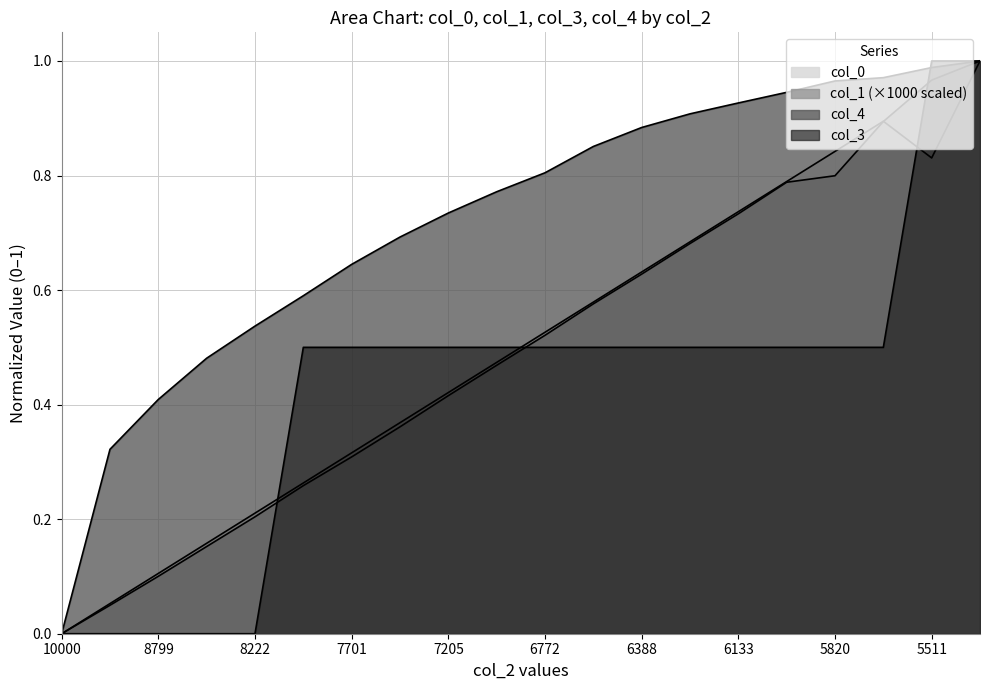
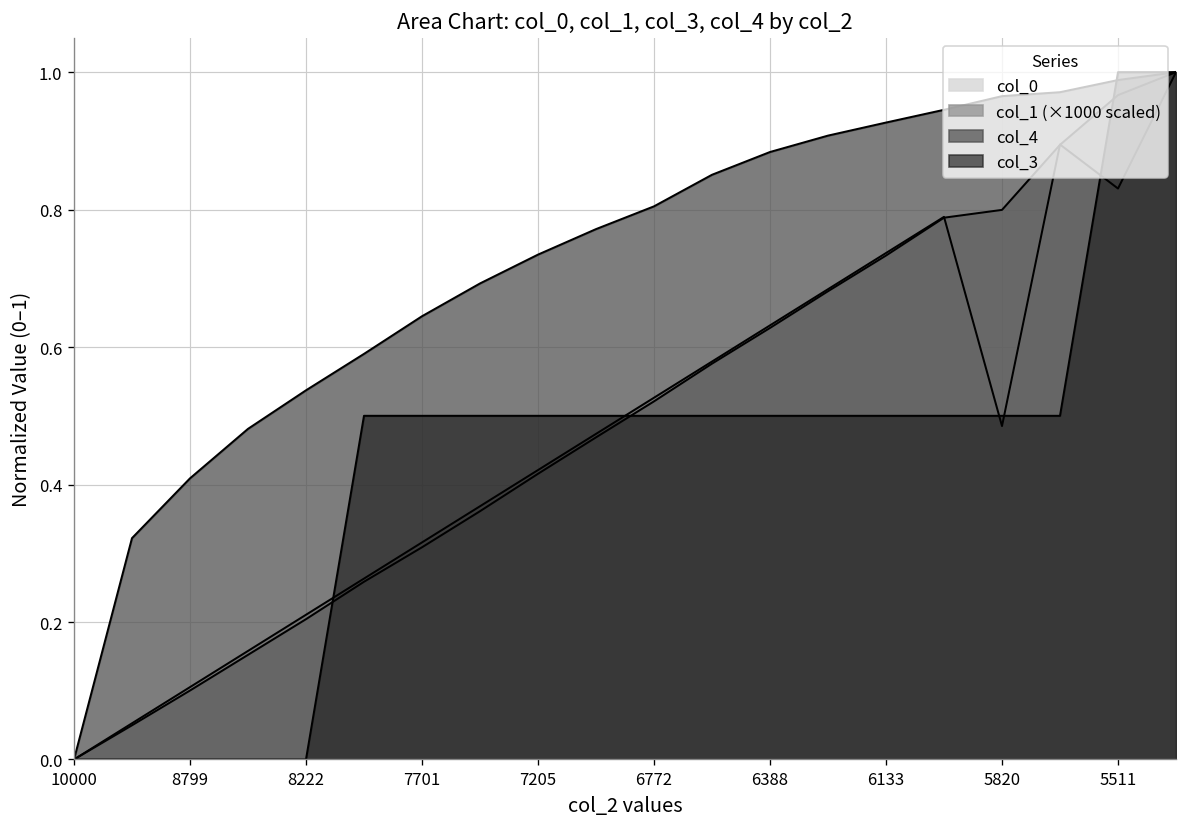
  {
    "col_0": {
      "8799": 0.11,
      "8222": 0.21,
      "7701": 0.32,
      "7205": 0.42,
      "6772": 0.53,
-     "5820": 0.84,
+     "5820": 0.49,
      "5511": 0.83
    },
    "col_1 (×1000 scaled)": {
      "8799": 0.10,
      "8222": 0.20,
      "7701": 0.31,
      "7205": 0.42,
      "6772": 0.52,
      "5820": 0.80
    }
  }
